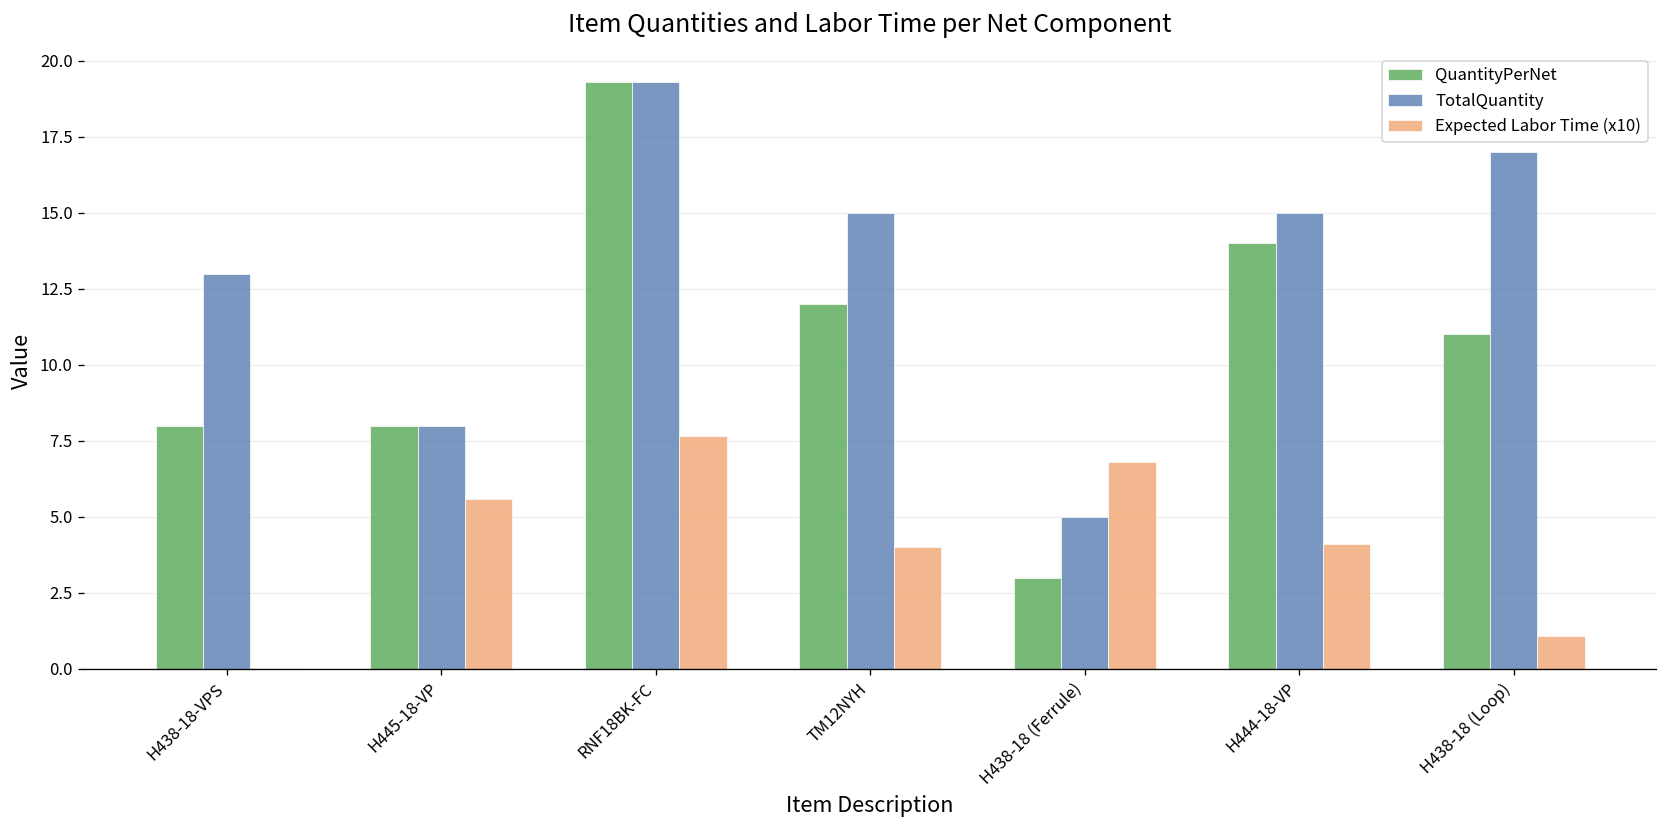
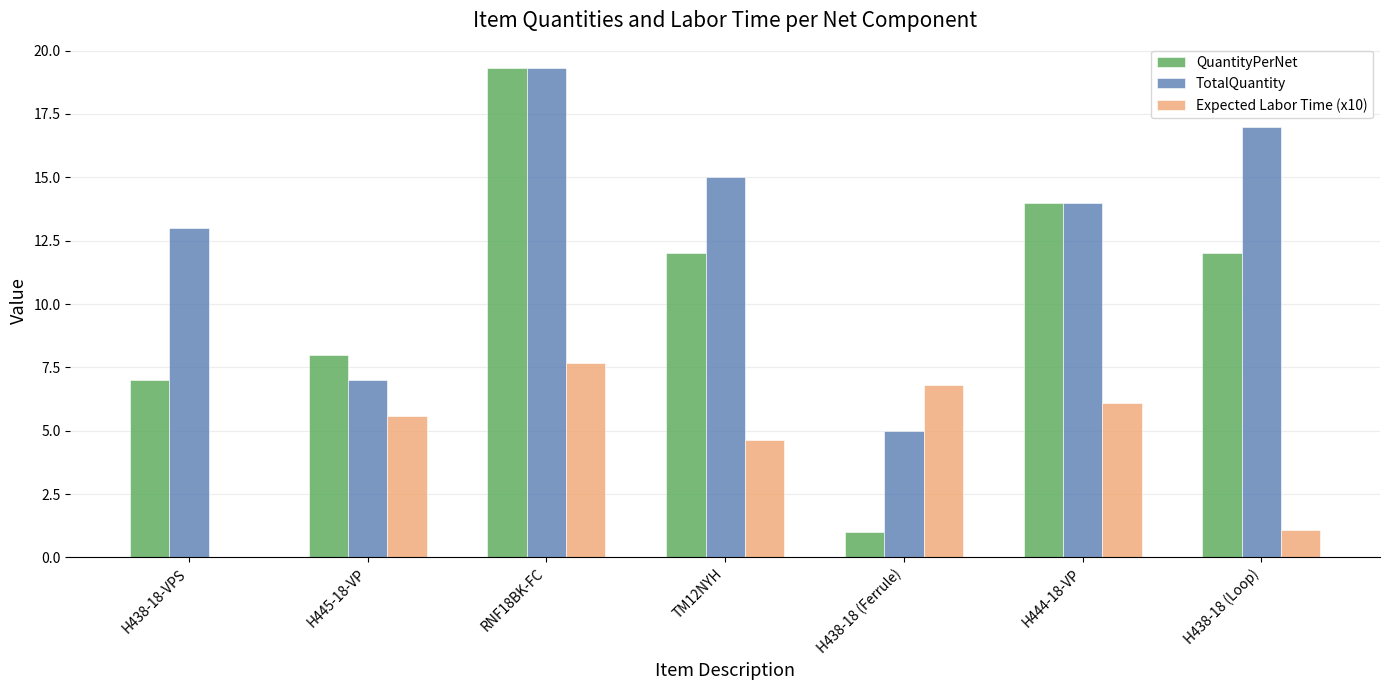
  {
    "QuantityPerNet": {
-     "H438-18-VPS": 8,
+     "H438-18-VPS": 7,
      "H445-18-VP": 8,
      "RNF18BK-FC": 19.3,
      "TM12NYH": 12,
-     "H438-18 (Ferrule)": 3,
+     "H438-18 (Ferrule)": 1,
      "H444-18-VP": 14,
-     "H438-18 (Loop)": 11
+     "H438-18 (Loop)": 12
    },
    "TotalQuantity": {
      "H438-18-VPS": 13,
-     "H445-18-VP": 8,
+     "H445-18-VP": 7,
      "RNF18BK-FC": 19.3,
      "TM12NYH": 15,
      "H438-18 (Ferrule)": 5,
-     "H444-18-VP": 15,
+     "H444-18-VP": 14,
      "H438-18 (Loop)": 17
    },
    "Expected Labor Time (x10)": {
      "H445-18-VP": 5.6,
      "RNF18BK-FC": 7.7,
-     "TM12NYH": 4.0,
+     "TM12NYH": 4.6,
      "H438-18 (Ferrule)": 6.8,
-     "H444-18-VP": 4.1,
+     "H444-18-VP": 6.1,
      "H438-18 (Loop)": 1.1
    }
  }
